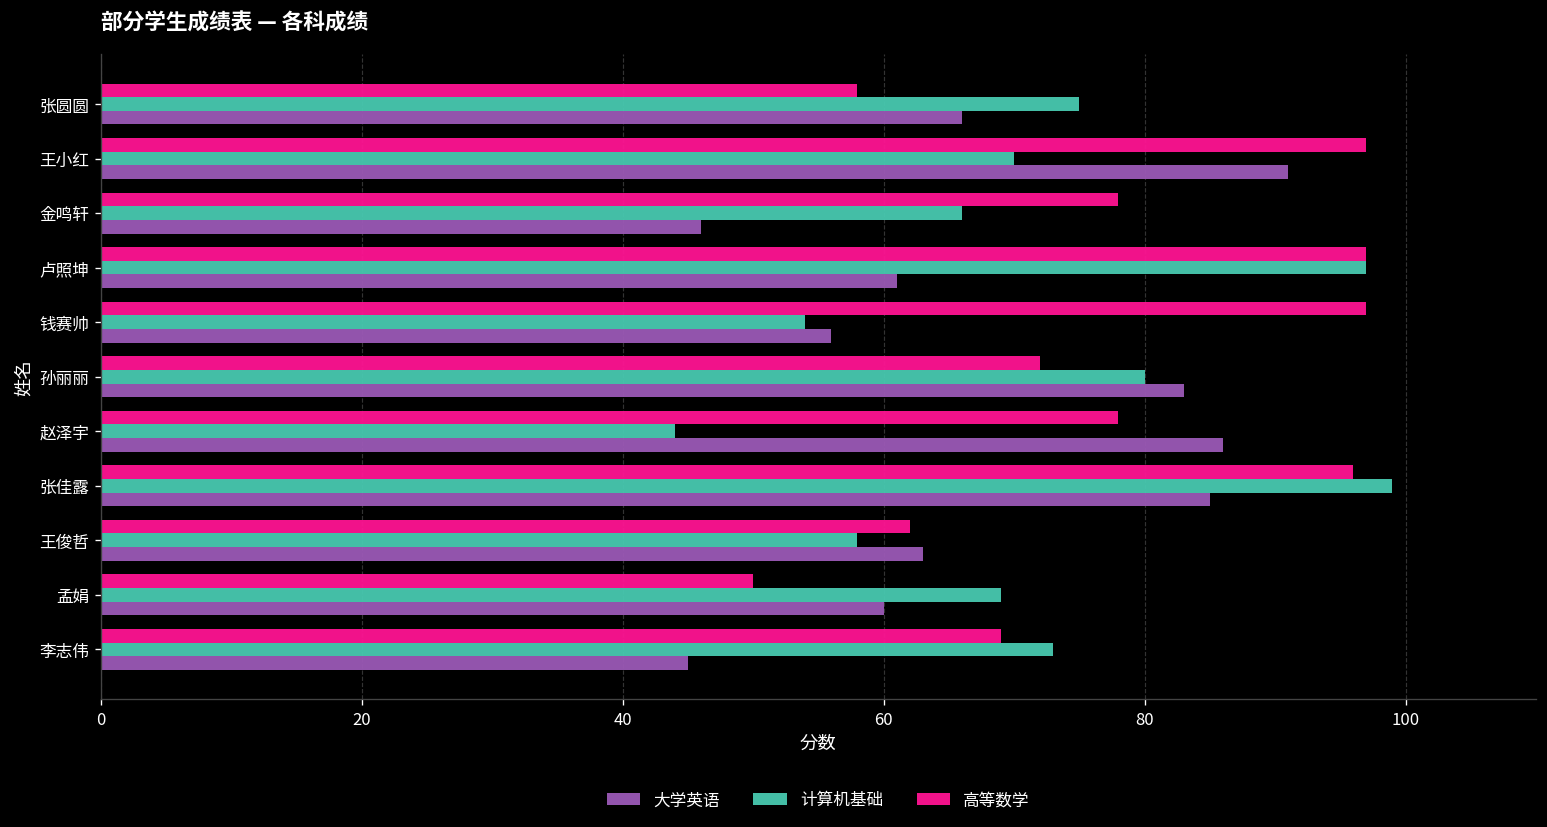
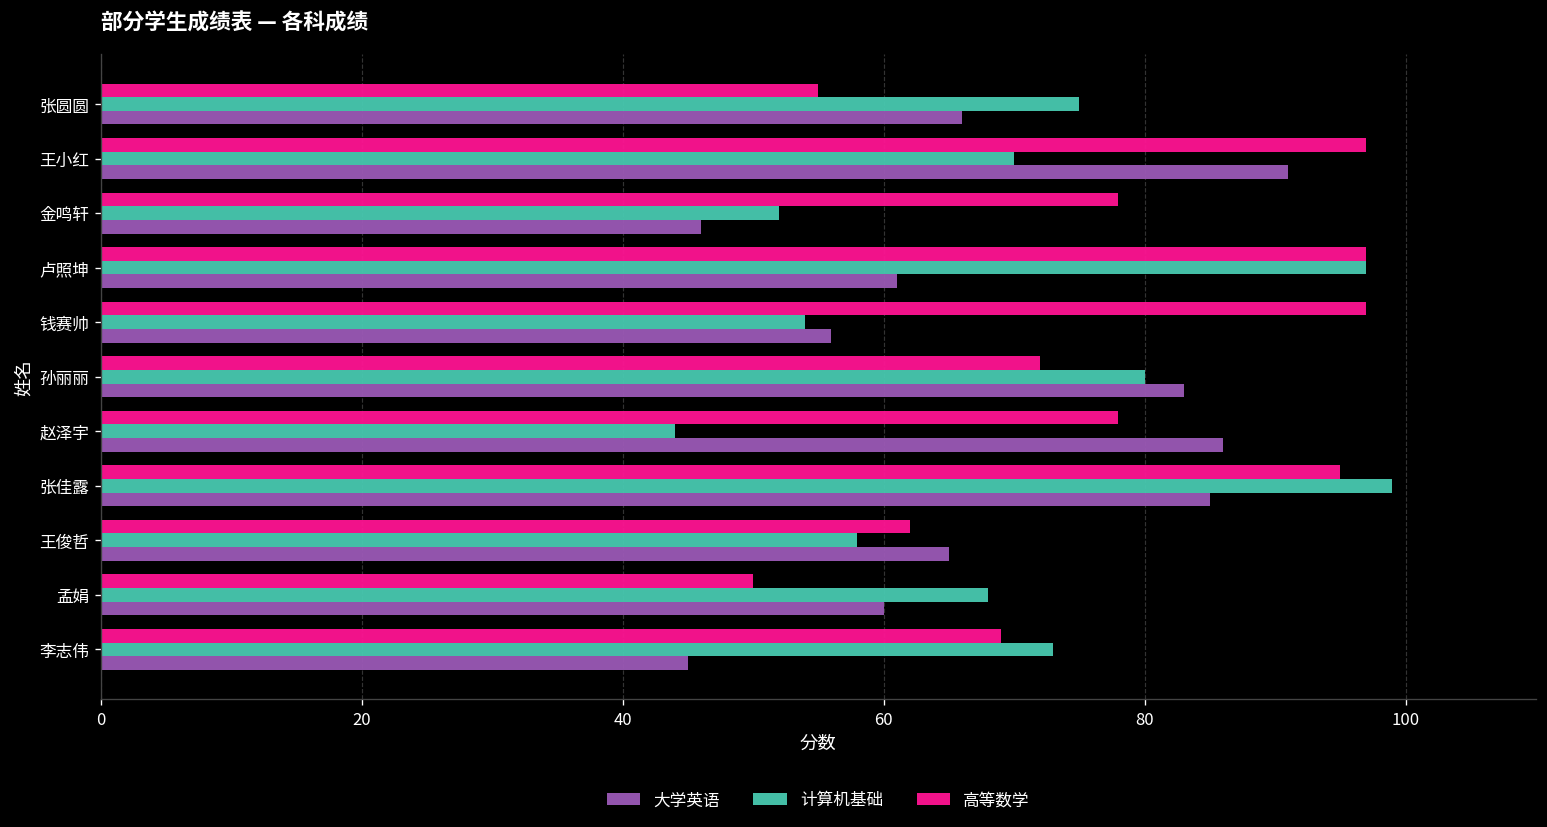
  {
    "大学英语": {
      "张圆圆": 66,
      "王小红": 91,
      "金鸣轩": 46,
      "卢照坤": 61,
      "钱赛帅": 56,
      "孙丽丽": 83,
      "赵泽宇": 86,
      "张佳露": 85,
-     "王俊哲": 63,
+     "王俊哲": 65,
      "孟娟": 60,
      "李志伟": 45
    },
    "计算机基础": {
      "张圆圆": 75,
      "王小红": 70,
-     "金鸣轩": 66,
+     "金鸣轩": 52,
      "卢照坤": 97,
      "钱赛帅": 54,
      "孙丽丽": 80,
      "赵泽宇": 44,
      "张佳露": 99,
      "王俊哲": 58,
-     "孟娟": 69,
+     "孟娟": 68,
      "李志伟": 73
    },
    "高等数学": {
-     "张圆圆": 58,
+     "张圆圆": 55,
      "王小红": 97,
      "金鸣轩": 78,
      "卢照坤": 97,
      "钱赛帅": 97,
      "孙丽丽": 72,
      "赵泽宇": 78,
-     "张佳露": 96,
+     "张佳露": 95,
      "王俊哲": 62,
      "孟娟": 50,
      "李志伟": 69
    }
  }
